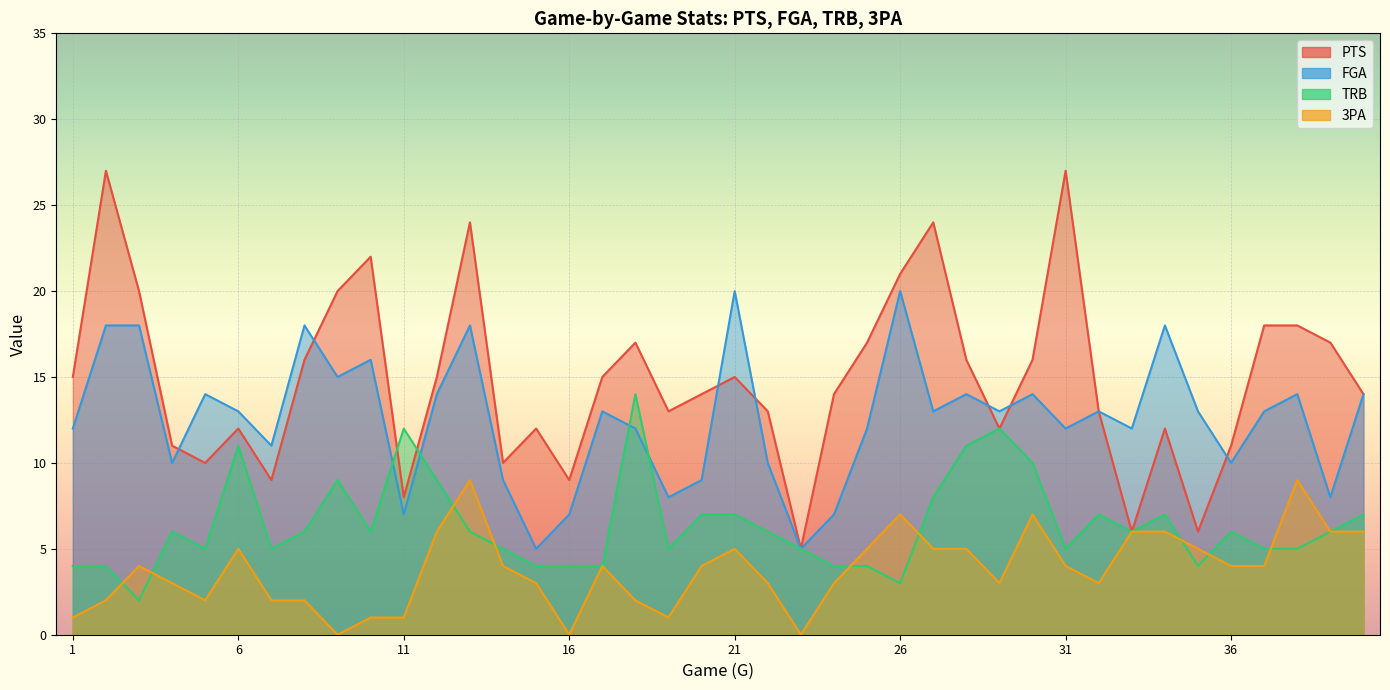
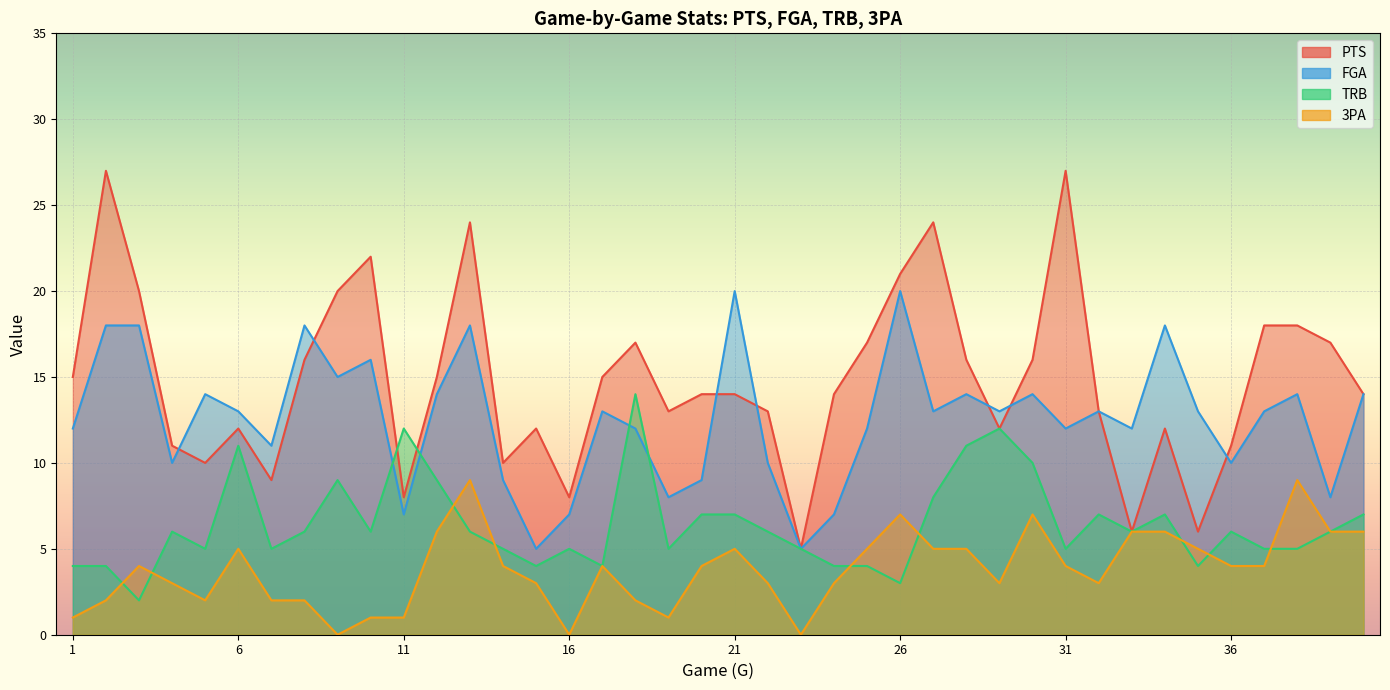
  {
    "PTS": {
      "1": 15,
      "6": 12,
      "11": 8,
-     "16": 9,
-     "21": 15,
+     "16": 8,
+     "21": 14,
      "26": 21,
      "31": 27,
      "36": 11
    },
    "FGA": {
      "1": 12,
      "6": 13,
      "11": 7,
      "16": 7,
      "21": 20,
      "26": 20,
      "31": 12,
      "36": 10
    },
    "TRB": {
      "1": 4,
      "6": 11,
      "11": 12,
-     "16": 4,
+     "16": 5,
      "21": 7,
      "26": 3,
      "31": 5,
      "36": 6
    },
    "3PA": {
      "1": 1,
      "6": 5,
      "11": 1,
      "16": 0,
      "21": 5,
      "26": 7,
      "31": 4,
      "36": 4
    }
  }
